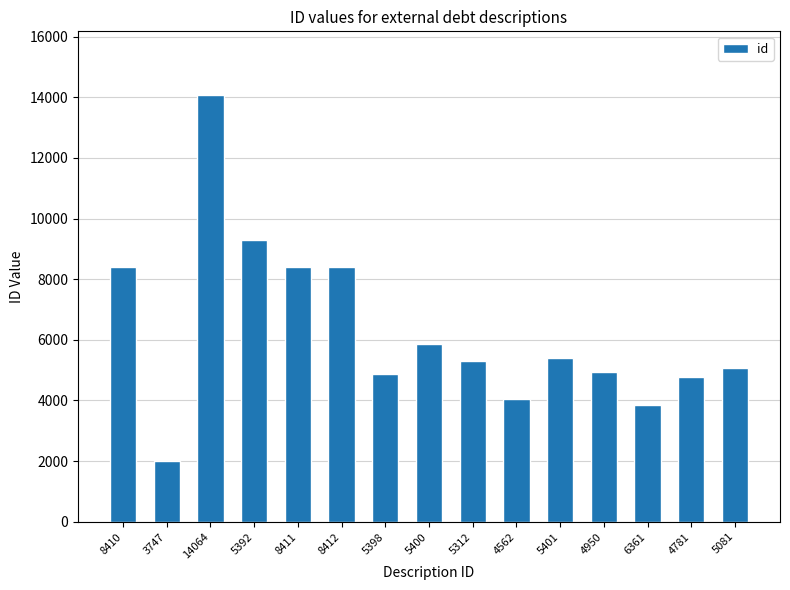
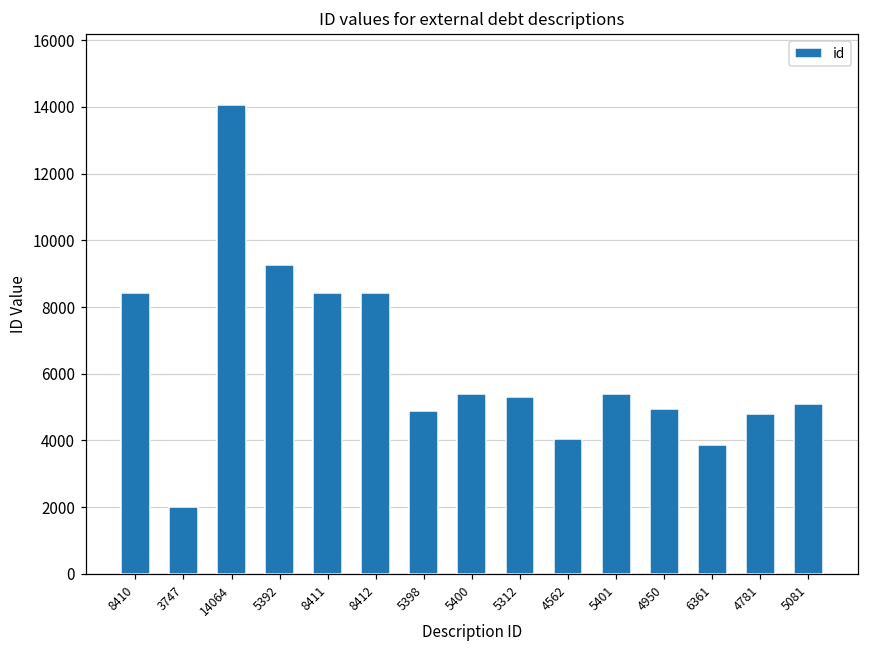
  {
    "8410": 8400,
    "3747": 2000,
    "14064": 14100,
    "5392": 9300,
    "8411": 8400,
    "8412": 8400,
    "5398": 4900,
-   "5400": 5900,
+   "5400": 5400,
    "5312": 5300,
    "4562": 4000,
    "5401": 5400,
    "4950": 5000,
    "6361": 3900,
    "4781": 4800,
    "5081": 5100
  }
